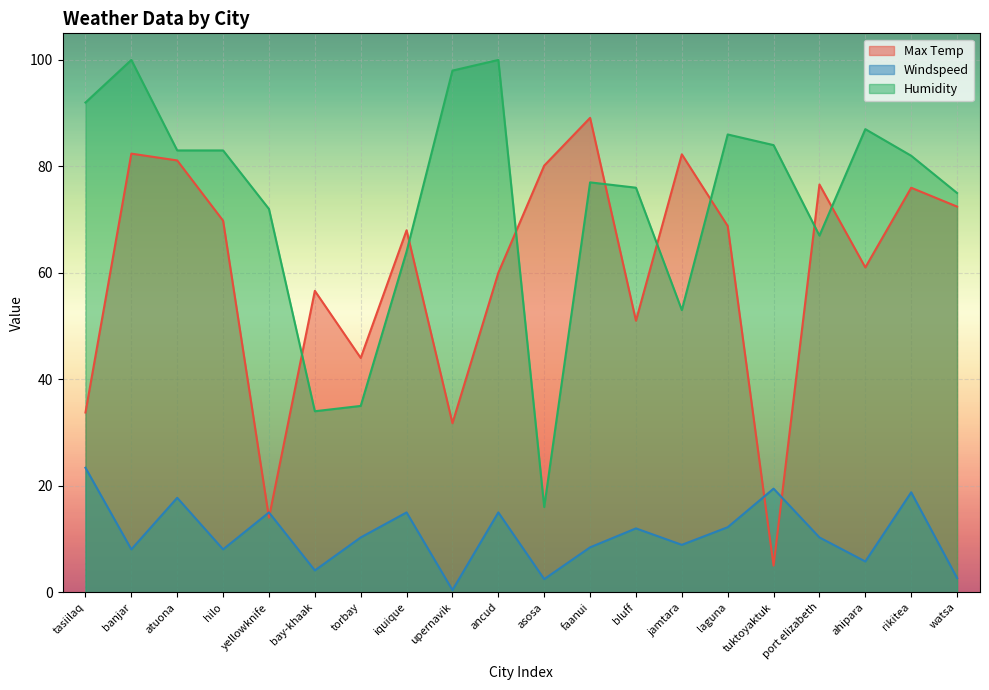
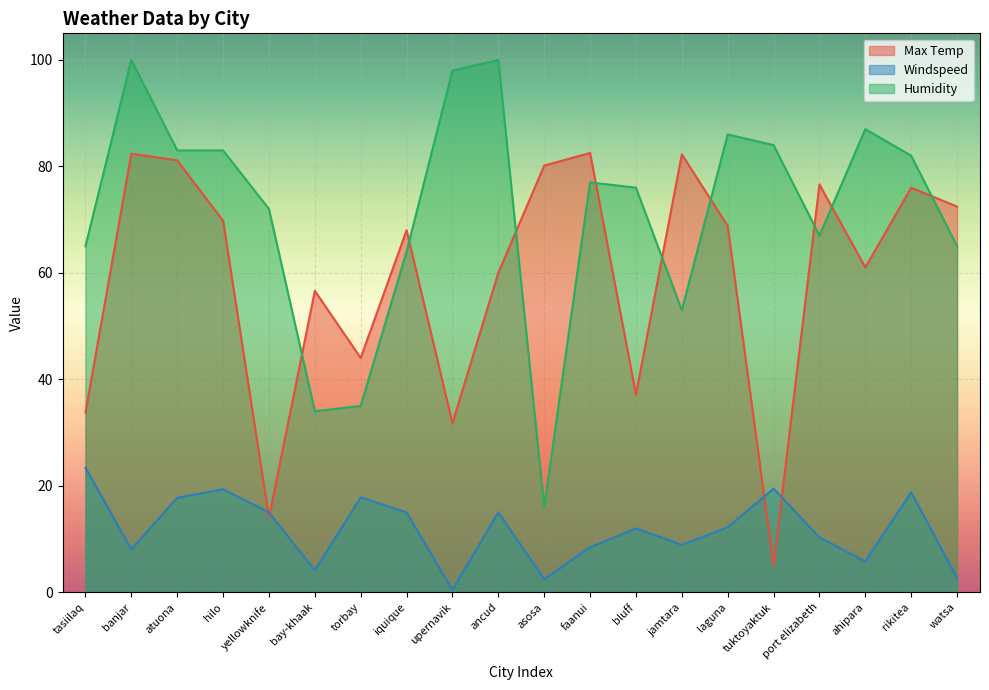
  {
    "Max Temp": {
      "tasiilaq": 34,
      "banjar": 82,
      "atuona": 81,
      "hilo": 70,
      "yellowknife": 14,
      "bay-khaak": 57,
      "torbay": 44,
      "iquique": 68,
      "upernavik": 32,
      "ancud": 60,
      "asosa": 80,
-     "faanui": 89,
-     "bluff": 51,
+     "faanui": 83,
+     "bluff": 37,
      "jamtara": 82,
      "laguna": 69,
      "tuktoyaktuk": 5,
      "port elizabeth": 77,
      "ahipara": 61,
      "rikitea": 76,
      "watsa": 72
    },
    "Windspeed": {
      "tasiilaq": 23,
      "banjar": 8,
      "atuona": 18,
-     "hilo": 8,
+     "hilo": 19,
      "yellowknife": 15,
      "bay-khaak": 4,
-     "torbay": 10,
+     "torbay": 18,
      "iquique": 15,
      "upernavik": 0,
      "ancud": 15,
      "asosa": 2,
      "faanui": 8,
      "bluff": 12,
      "jamtara": 9,
      "laguna": 12,
      "tuktoyaktuk": 19,
      "port elizabeth": 10,
      "ahipara": 6,
      "rikitea": 19,
      "watsa": 3
    },
    "Humidity": {
-     "tasiilaq": 92,
+     "tasiilaq": 65,
      "banjar": 100,
      "atuona": 83,
      "hilo": 83,
      "yellowknife": 72,
      "bay-khaak": 34,
      "torbay": 35,
      "iquique": 64,
      "upernavik": 98,
      "ancud": 100,
      "asosa": 16,
      "faanui": 77,
      "bluff": 76,
      "jamtara": 53,
      "laguna": 86,
      "tuktoyaktuk": 84,
      "port elizabeth": 67,
      "ahipara": 87,
      "rikitea": 82,
-     "watsa": 75
+     "watsa": 65
    }
  }
